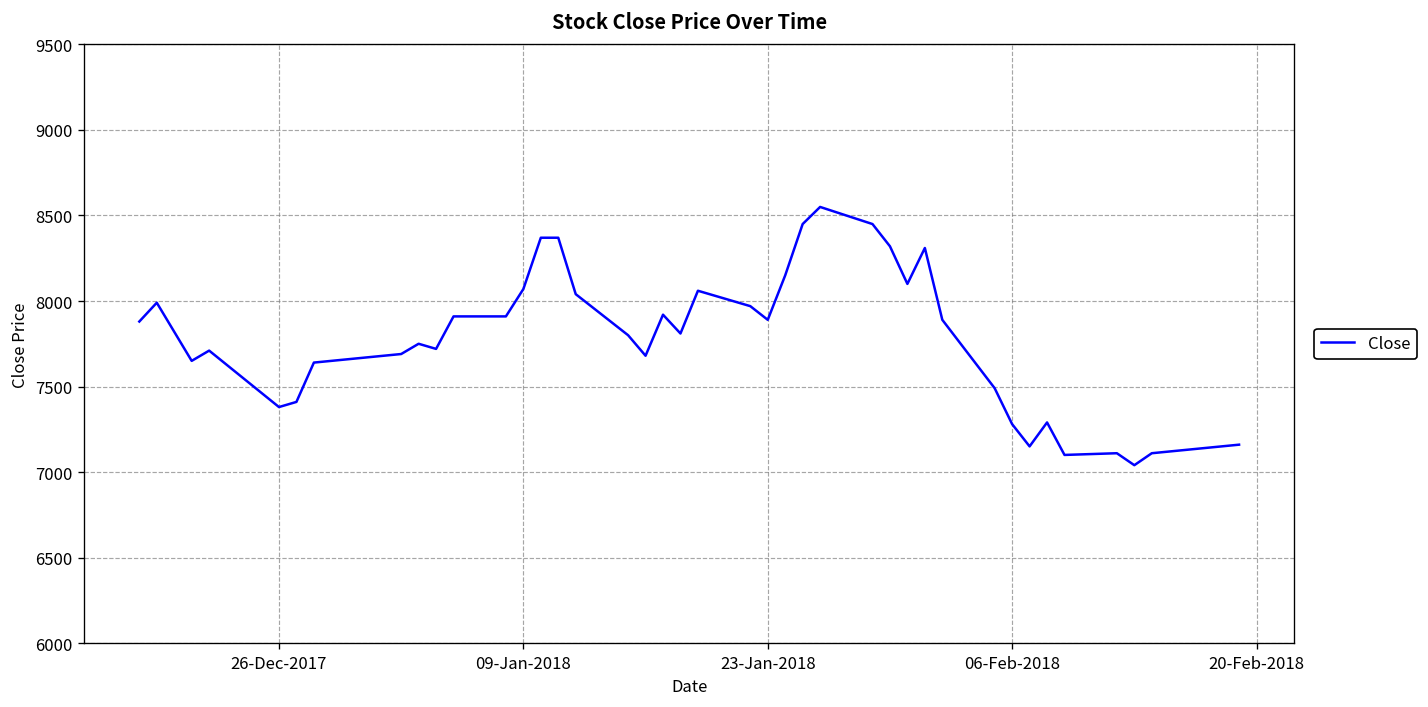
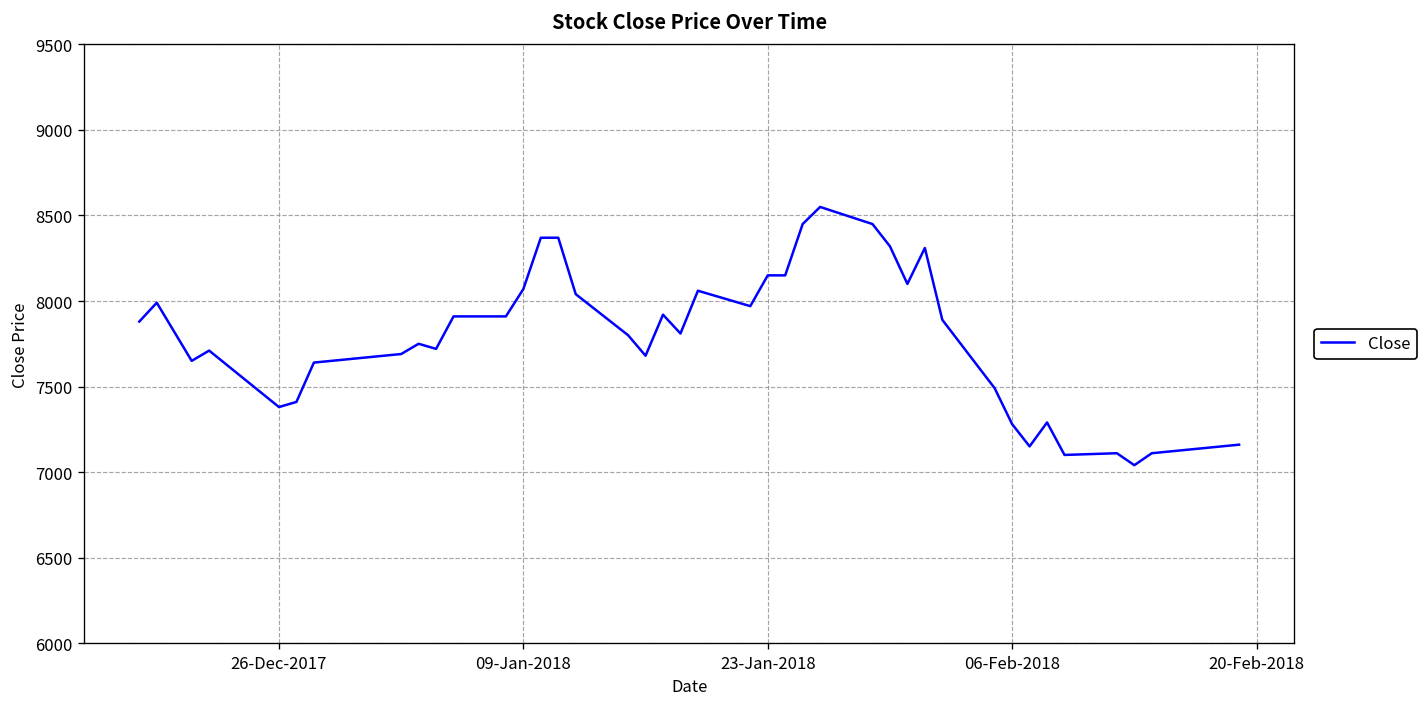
  {
    "26-Dec-2017": 7380,
    "09-Jan-2018": 8070,
-   "23-Jan-2018": 7890,
+   "23-Jan-2018": 8150,
    "06-Feb-2018": 7280
  }
